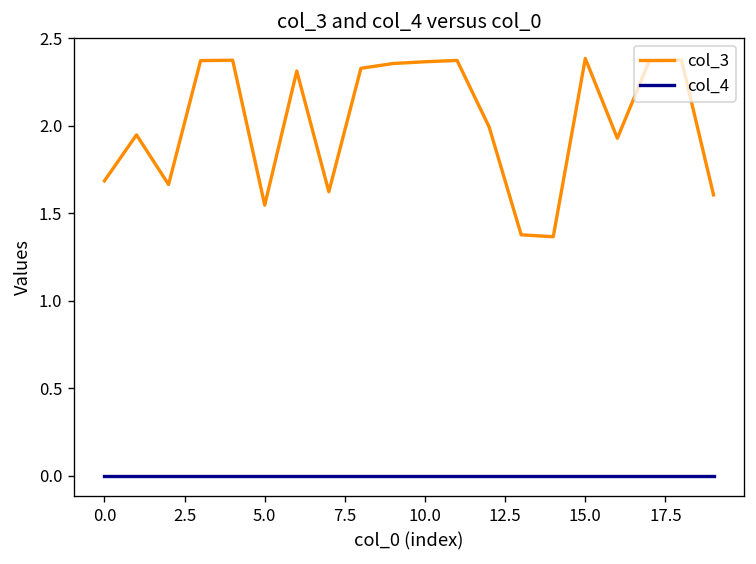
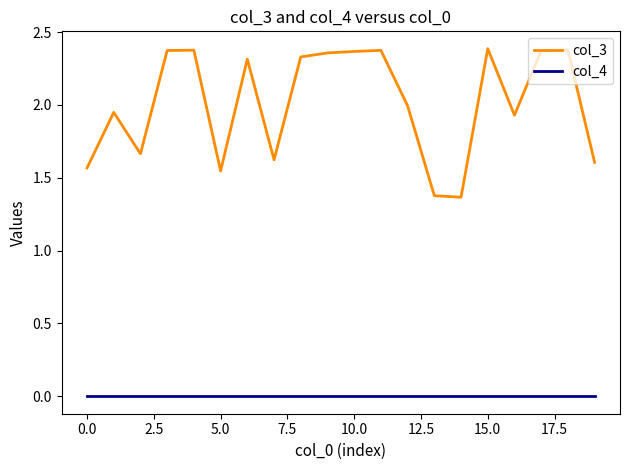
  {
    "col_3": {
-     "0.0": 1.69,
+     "0.0": 1.57,
      "5.0": 1.55,
      "10.0": 2.37,
      "15.0": 2.39
    },
    "col_4": {
      "0.0": 0.00,
      "5.0": 0.00,
      "10.0": 0.00,
      "15.0": 0.00
    }
  }
